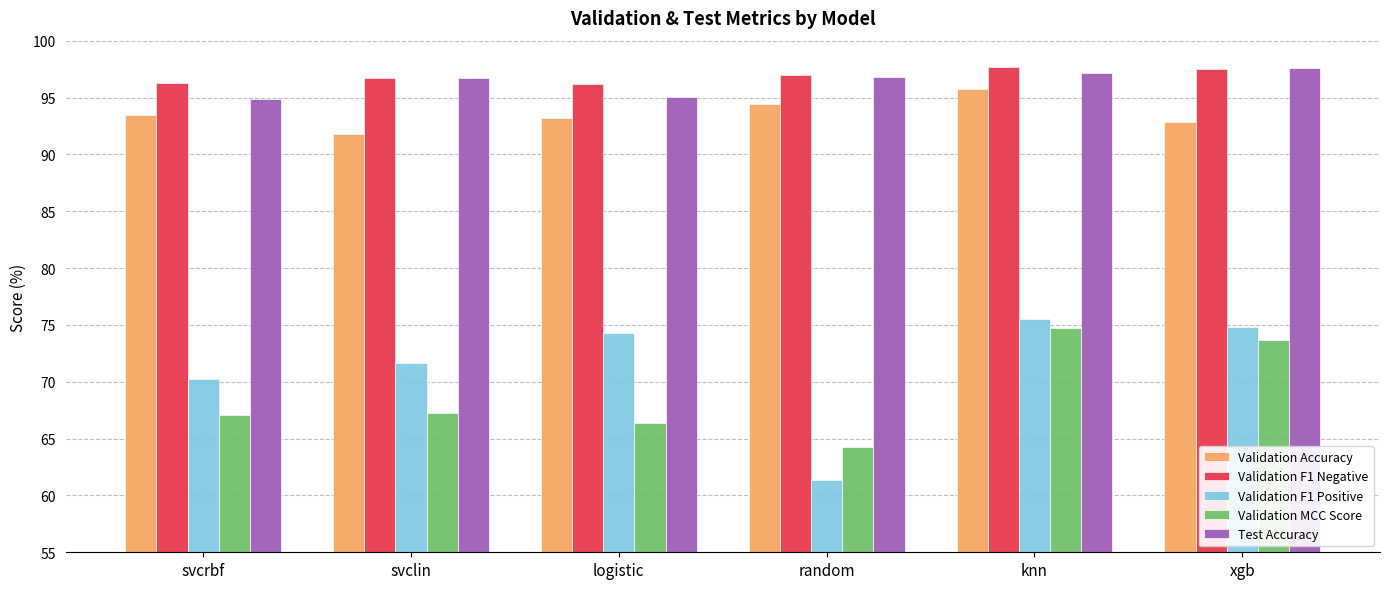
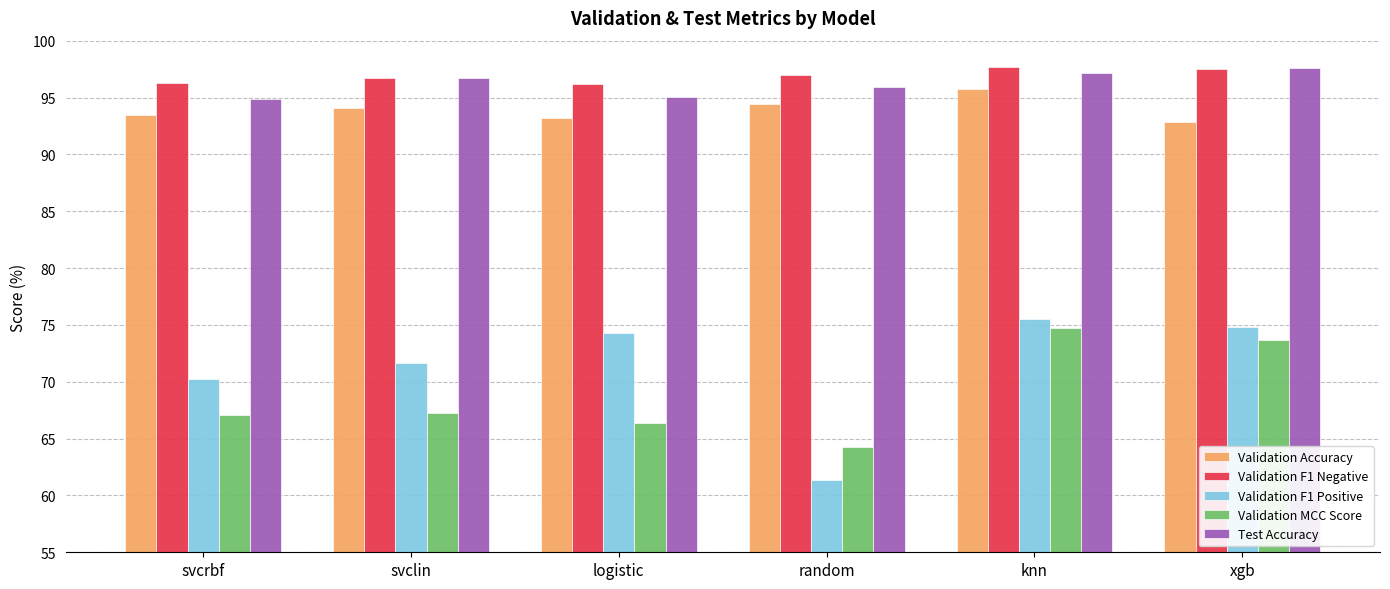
  {
    "Validation Accuracy": {
      "svcrbf": 93.4,
-     "svclin": 91.8,
+     "svclin": 94.1,
      "logistic": 93.2,
      "random": 94.4,
      "knn": 95.8,
      "xgb": 92.9
    },
    "Validation F1 Negative": {
      "svcrbf": 96.3,
      "svclin": 96.7,
      "logistic": 96.2,
      "random": 97.0,
      "knn": 97.7,
      "xgb": 97.5
    },
    "Validation F1 Positive": {
      "svcrbf": 70.2,
      "svclin": 71.6,
      "logistic": 74.3,
      "random": 61.4,
      "knn": 75.5,
      "xgb": 74.9
    },
    "Validation MCC Score": {
      "svcrbf": 67.1,
      "svclin": 67.3,
      "logistic": 66.4,
      "random": 64.2,
      "knn": 74.8,
      "xgb": 73.7
    },
    "Test Accuracy": {
      "svcrbf": 94.9,
      "svclin": 96.7,
      "logistic": 95.1,
-     "random": 96.8,
+     "random": 95.9,
      "knn": 97.2,
      "xgb": 97.6
    }
  }
